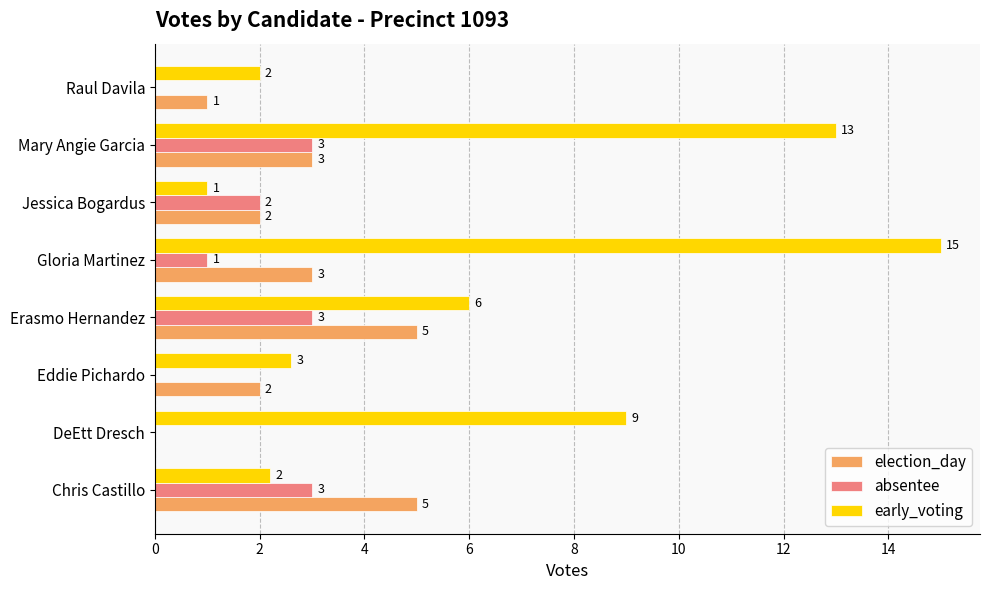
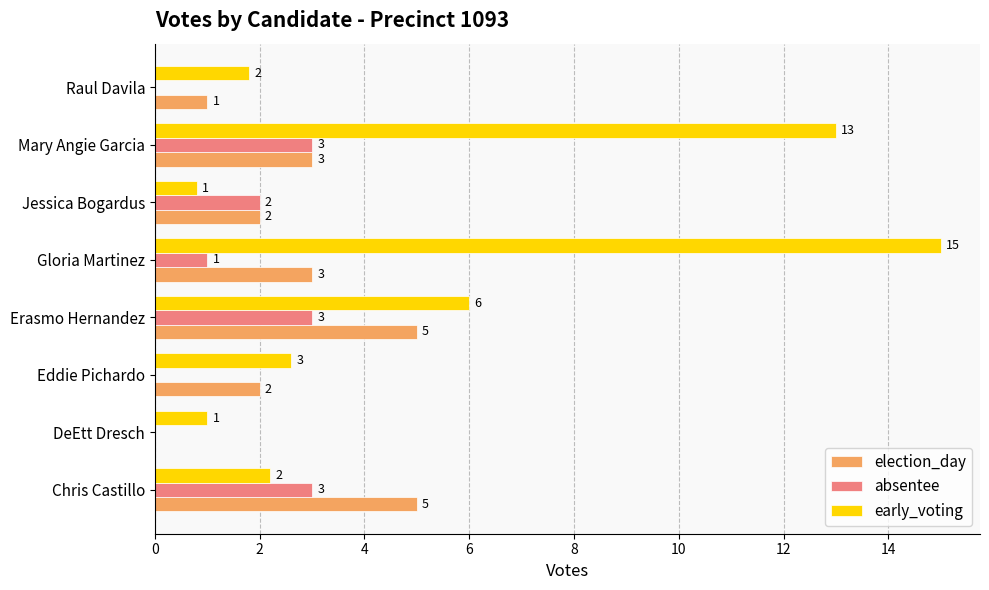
  {
    "early_voting": {
-     "Raul Davila": 2.0,
+     "Raul Davila": 1.8,
      "Mary Angie Garcia": 13,
-     "Jessica Bogardus": 1.0,
+     "Jessica Bogardus": 0.8,
      "Gloria Martinez": 15,
      "Erasmo Hernandez": 6,
      "Eddie Pichardo": 3,
-     "DeEtt Dresch": 9,
+     "DeEtt Dresch": 1,
      "Chris Castillo": 2
    }
  }
